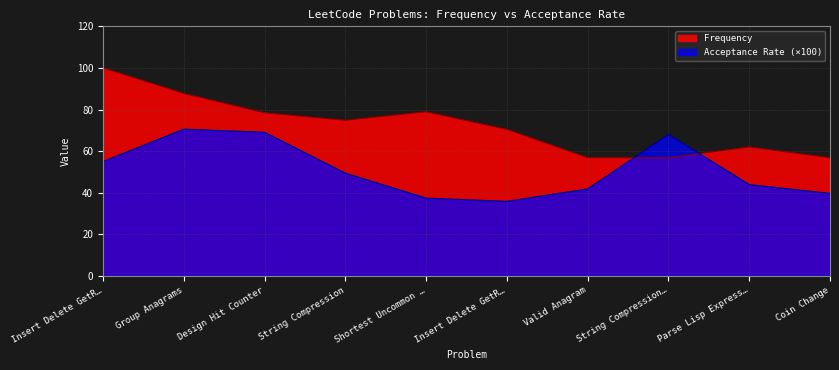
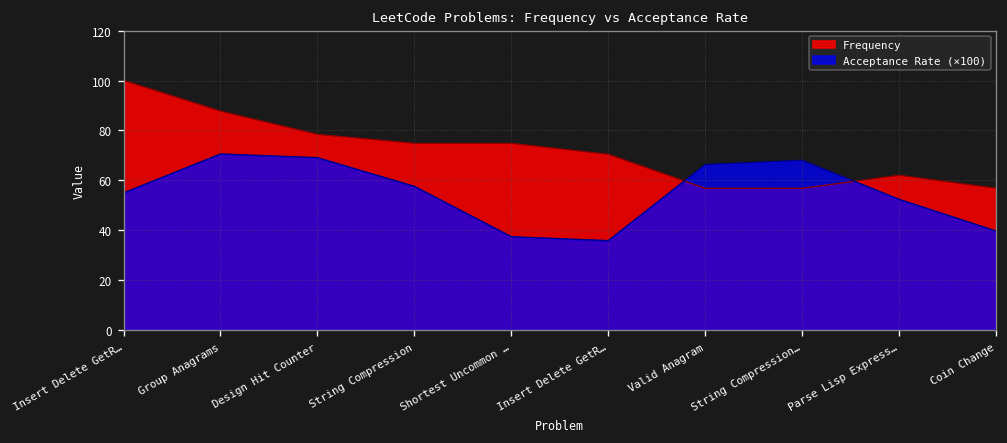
  {
    "Frequency": {
      "Group Anagrams": 88,
      "Design Hit Counter": 78,
      "String Compression": 75,
-     "Shortest Uncommon …": 79,
+     "Shortest Uncommon …": 75,
      "Valid Anagram": 57,
      "String Compression…": 57,
      "Parse Lisp Express…": 62,
      "Coin Change": 57
    },
    "Acceptance Rate (×100)": {
      "Group Anagrams": 71,
      "Design Hit Counter": 69,
-     "String Compression": 49,
+     "String Compression": 58,
      "Shortest Uncommon …": 37,
-     "Valid Anagram": 42,
+     "Valid Anagram": 66,
      "String Compression…": 68,
-     "Parse Lisp Express…": 44,
+     "Parse Lisp Express…": 52,
      "Coin Change": 40
    }
  }
